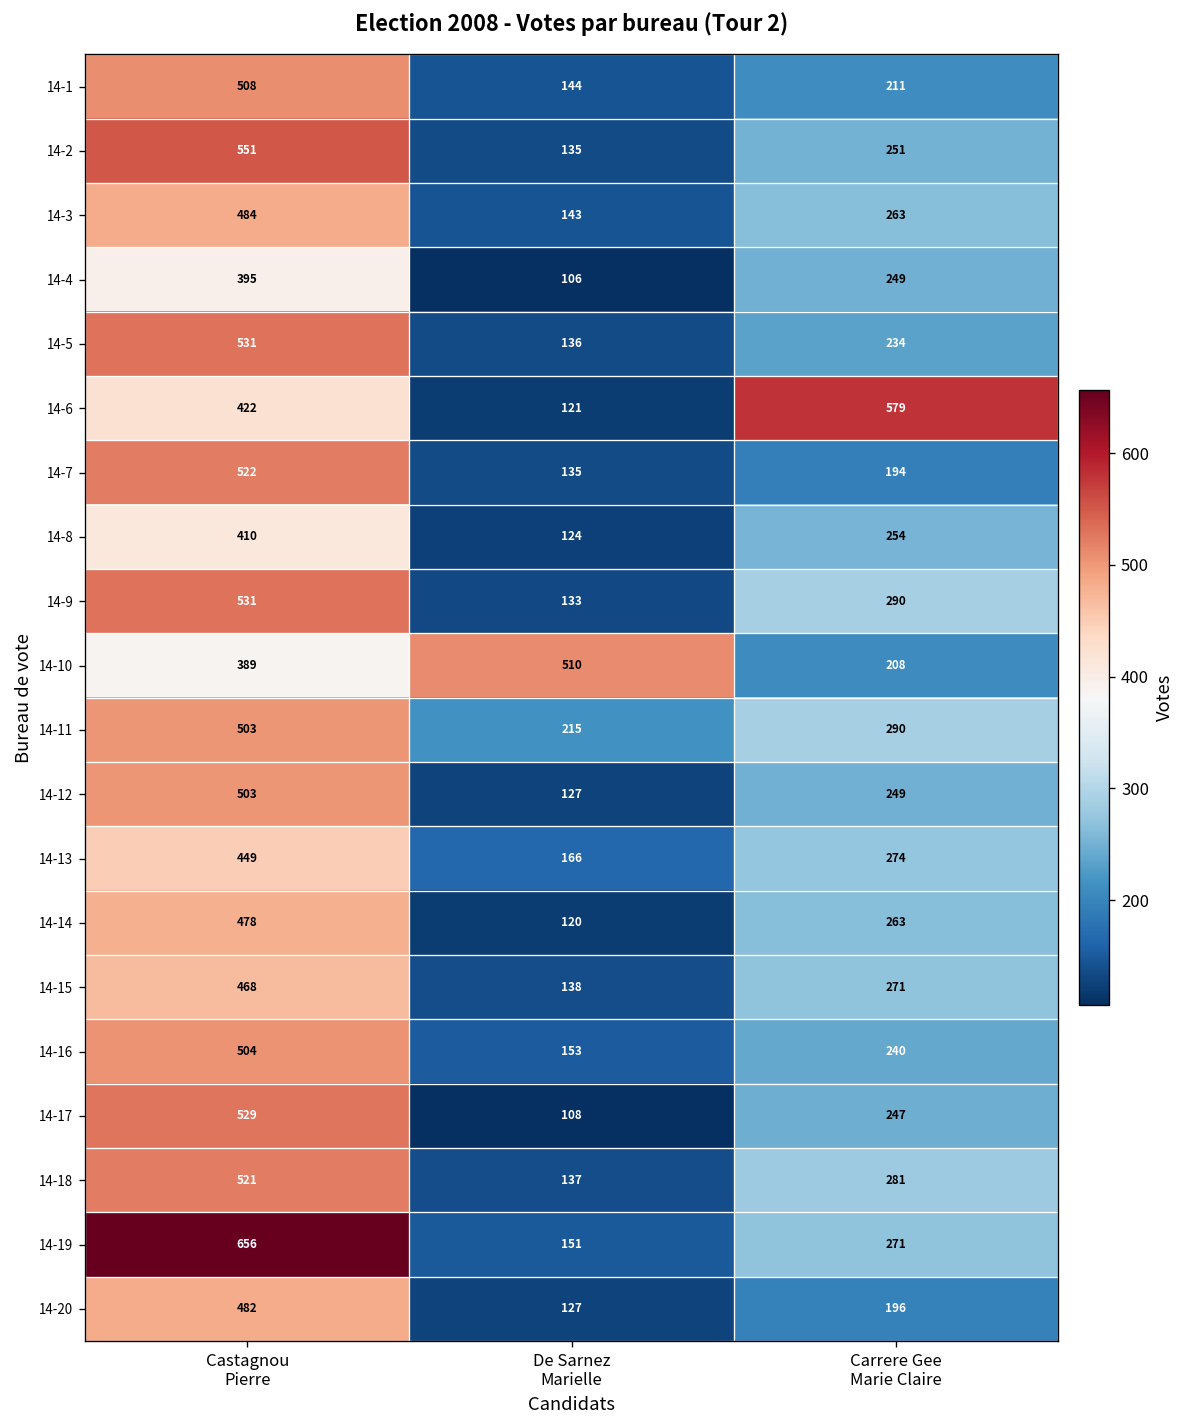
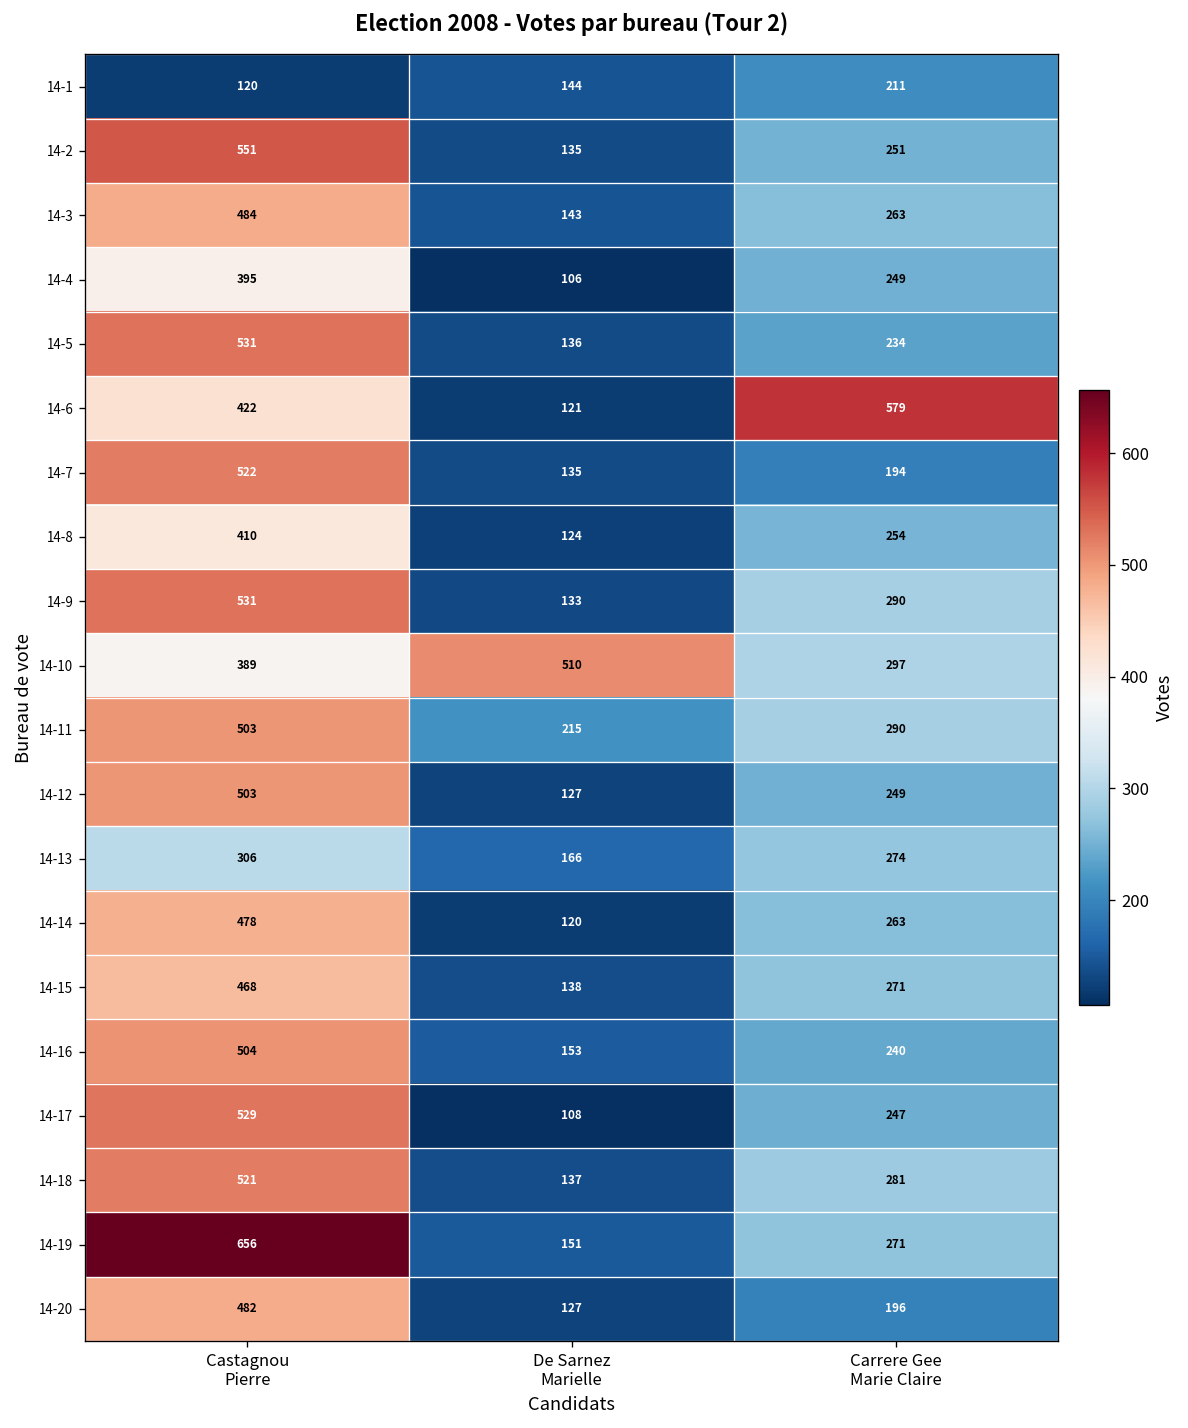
  {
    "14-1": {
-     "Castagnou Pierre": 508,
+     "Castagnou Pierre": 120,
      "De Sarnez Marielle": 144,
      "Carrere Gee Marie Claire": 211
    },
    "14-2": {
      "Castagnou Pierre": 551,
      "De Sarnez Marielle": 135,
      "Carrere Gee Marie Claire": 251
    },
    "14-3": {
      "Castagnou Pierre": 484,
      "De Sarnez Marielle": 143,
      "Carrere Gee Marie Claire": 263
    },
    "14-4": {
      "Castagnou Pierre": 395,
      "De Sarnez Marielle": 106,
      "Carrere Gee Marie Claire": 249
    },
    "14-5": {
      "Castagnou Pierre": 531,
      "De Sarnez Marielle": 136,
      "Carrere Gee Marie Claire": 234
    },
    "14-6": {
      "Castagnou Pierre": 422,
      "De Sarnez Marielle": 121,
      "Carrere Gee Marie Claire": 579
    },
    "14-7": {
      "Castagnou Pierre": 522,
      "De Sarnez Marielle": 135,
      "Carrere Gee Marie Claire": 194
    },
    "14-8": {
      "Castagnou Pierre": 410,
      "De Sarnez Marielle": 124,
      "Carrere Gee Marie Claire": 254
    },
    "14-9": {
      "Castagnou Pierre": 531,
      "De Sarnez Marielle": 133,
      "Carrere Gee Marie Claire": 290
    },
    "14-10": {
      "Castagnou Pierre": 389,
      "De Sarnez Marielle": 510,
-     "Carrere Gee Marie Claire": 208
+     "Carrere Gee Marie Claire": 297
    },
    "14-11": {
      "Castagnou Pierre": 503,
      "De Sarnez Marielle": 215,
      "Carrere Gee Marie Claire": 290
    },
    "14-12": {
      "Castagnou Pierre": 503,
      "De Sarnez Marielle": 127,
      "Carrere Gee Marie Claire": 249
    },
    "14-13": {
-     "Castagnou Pierre": 449,
+     "Castagnou Pierre": 306,
      "De Sarnez Marielle": 166,
      "Carrere Gee Marie Claire": 274
    },
    "14-14": {
      "Castagnou Pierre": 478,
      "De Sarnez Marielle": 120,
      "Carrere Gee Marie Claire": 263
    },
    "14-15": {
      "Castagnou Pierre": 468,
      "De Sarnez Marielle": 138,
      "Carrere Gee Marie Claire": 271
    },
    "14-16": {
      "Castagnou Pierre": 504,
      "De Sarnez Marielle": 153,
      "Carrere Gee Marie Claire": 240
    },
    "14-17": {
      "Castagnou Pierre": 529,
      "De Sarnez Marielle": 108,
      "Carrere Gee Marie Claire": 247
    },
    "14-18": {
      "Castagnou Pierre": 521,
      "De Sarnez Marielle": 137,
      "Carrere Gee Marie Claire": 281
    },
    "14-19": {
      "Castagnou Pierre": 656,
      "De Sarnez Marielle": 151,
      "Carrere Gee Marie Claire": 271
    },
    "14-20": {
      "Castagnou Pierre": 482,
      "De Sarnez Marielle": 127,
      "Carrere Gee Marie Claire": 196
    }
  }
